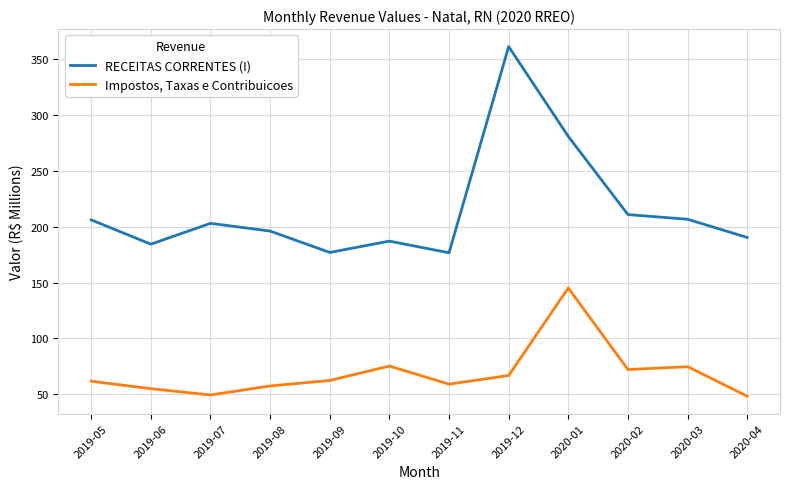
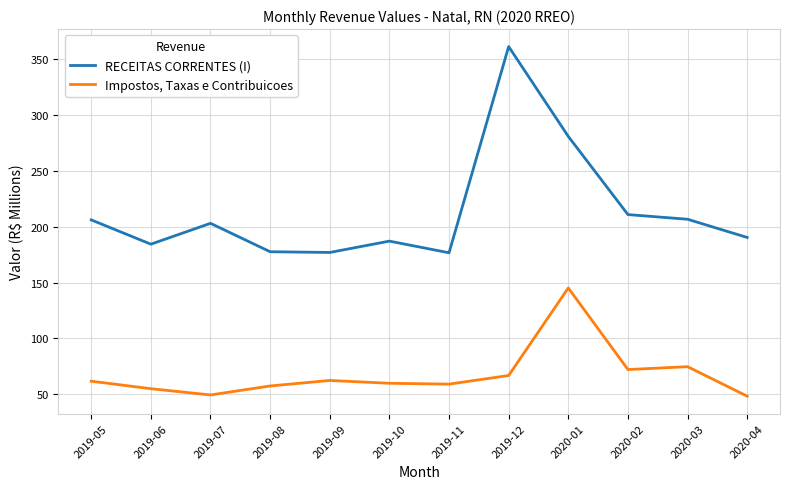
  {
    "RECEITAS CORRENTES (I)": {
      "2019-05": 206,
      "2019-06": 184,
      "2019-07": 203,
-     "2019-08": 196,
+     "2019-08": 178,
      "2019-09": 177,
      "2019-10": 187,
      "2019-11": 177,
      "2019-12": 362,
      "2020-01": 281,
      "2020-02": 211,
      "2020-03": 207,
      "2020-04": 190
    },
    "Impostos, Taxas e Contribuicoes": {
      "2019-05": 62,
      "2019-06": 55,
      "2019-07": 49,
      "2019-08": 57,
      "2019-09": 62,
-     "2019-10": 75,
+     "2019-10": 60,
      "2019-11": 59,
      "2019-12": 67,
      "2020-01": 145,
      "2020-02": 72,
      "2020-03": 75,
      "2020-04": 48
    }
  }
